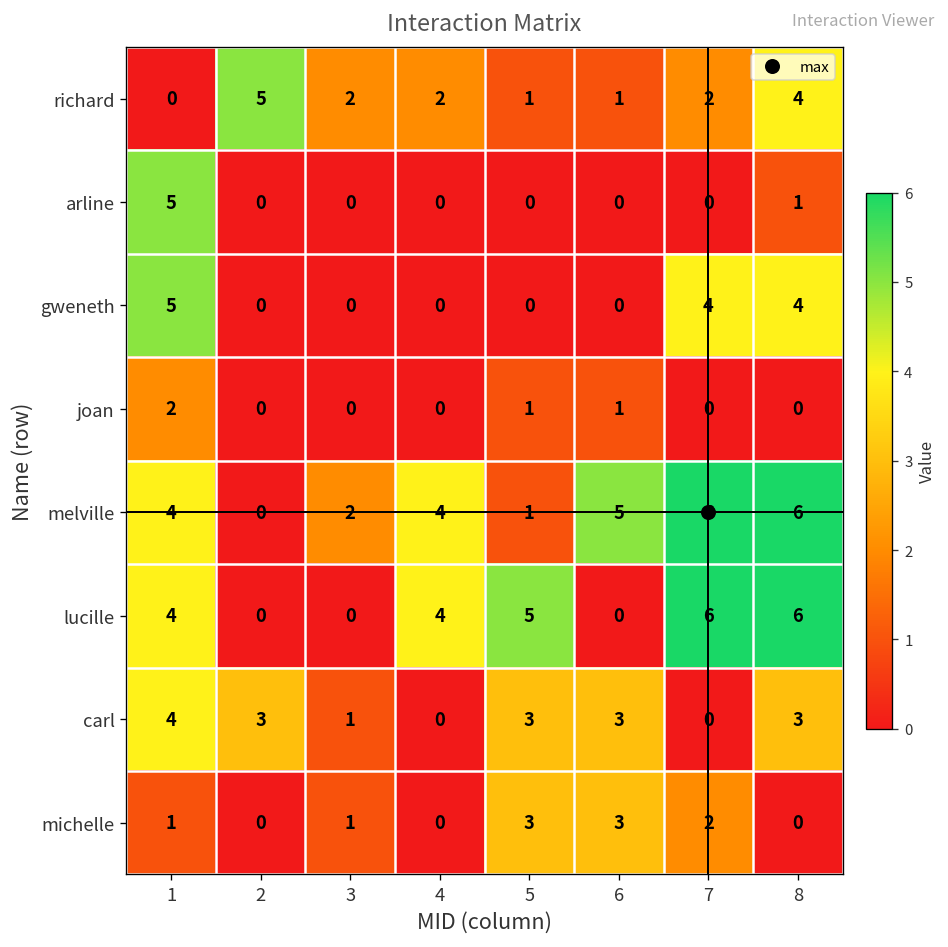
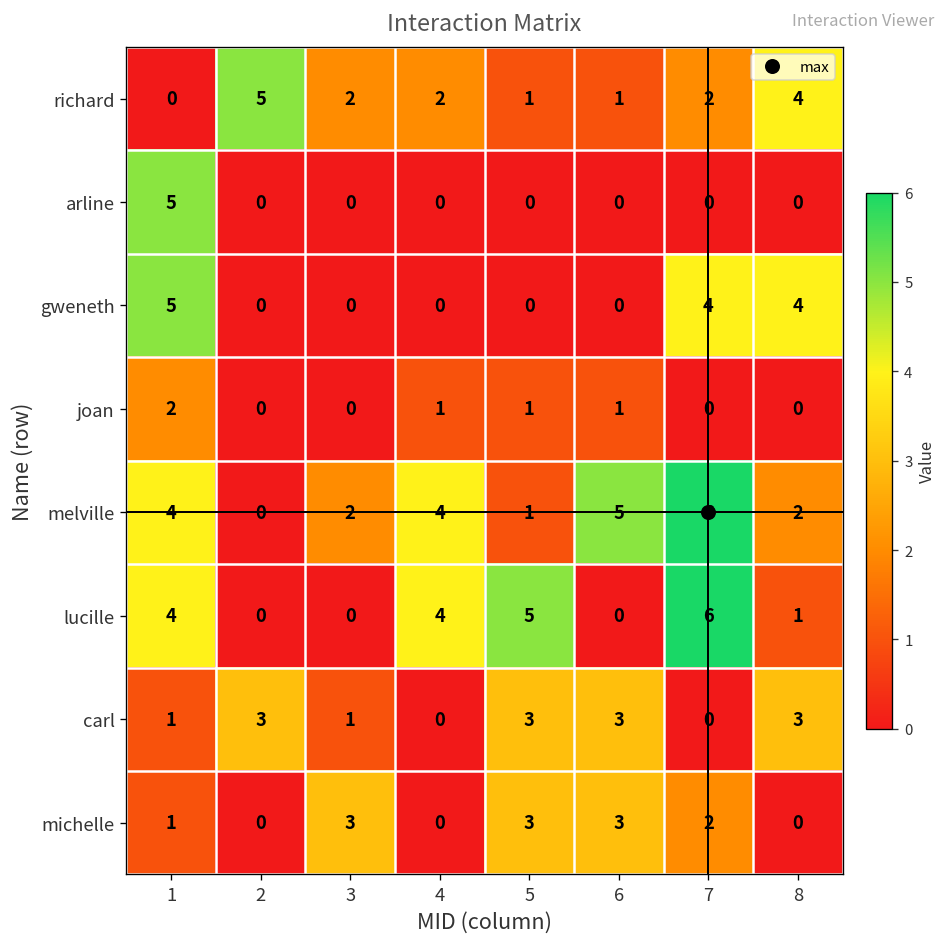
  {
    "richard": {
      "1": 0,
      "2": 5,
      "3": 2,
      "4": 2,
      "5": 1,
      "6": 1,
      "7": 2,
      "8": 4
    },
    "arline": {
      "1": 5,
      "2": 0,
      "3": 0,
      "4": 0,
      "5": 0,
      "6": 0,
      "7": 0,
-     "8": 1
+     "8": 0
    },
    "gweneth": {
      "1": 5,
      "2": 0,
      "3": 0,
      "4": 0,
      "5": 0,
      "6": 0,
      "7": 4,
      "8": 4
    },
    "joan": {
      "1": 2,
      "2": 0,
      "3": 0,
-     "4": 0,
+     "4": 1,
      "5": 1,
      "6": 1,
      "7": 0,
      "8": 0
    },
    "melville": {
      "1": 4,
      "2": 0,
      "3": 2,
      "4": 4,
      "5": 1,
      "6": 5,
-     "8": 6
+     "8": 2
    },
    "lucille": {
      "1": 4,
      "2": 0,
      "3": 0,
      "4": 4,
      "5": 5,
      "6": 0,
      "7": 6,
-     "8": 6
+     "8": 1
    },
    "carl": {
-     "1": 4,
+     "1": 1,
      "2": 3,
      "3": 1,
      "4": 0,
      "5": 3,
      "6": 3,
      "7": 0,
      "8": 3
    },
    "michelle": {
      "1": 1,
      "2": 0,
-     "3": 1,
+     "3": 3,
      "4": 0,
      "5": 3,
      "6": 3,
      "7": 2,
      "8": 0
    }
  }
